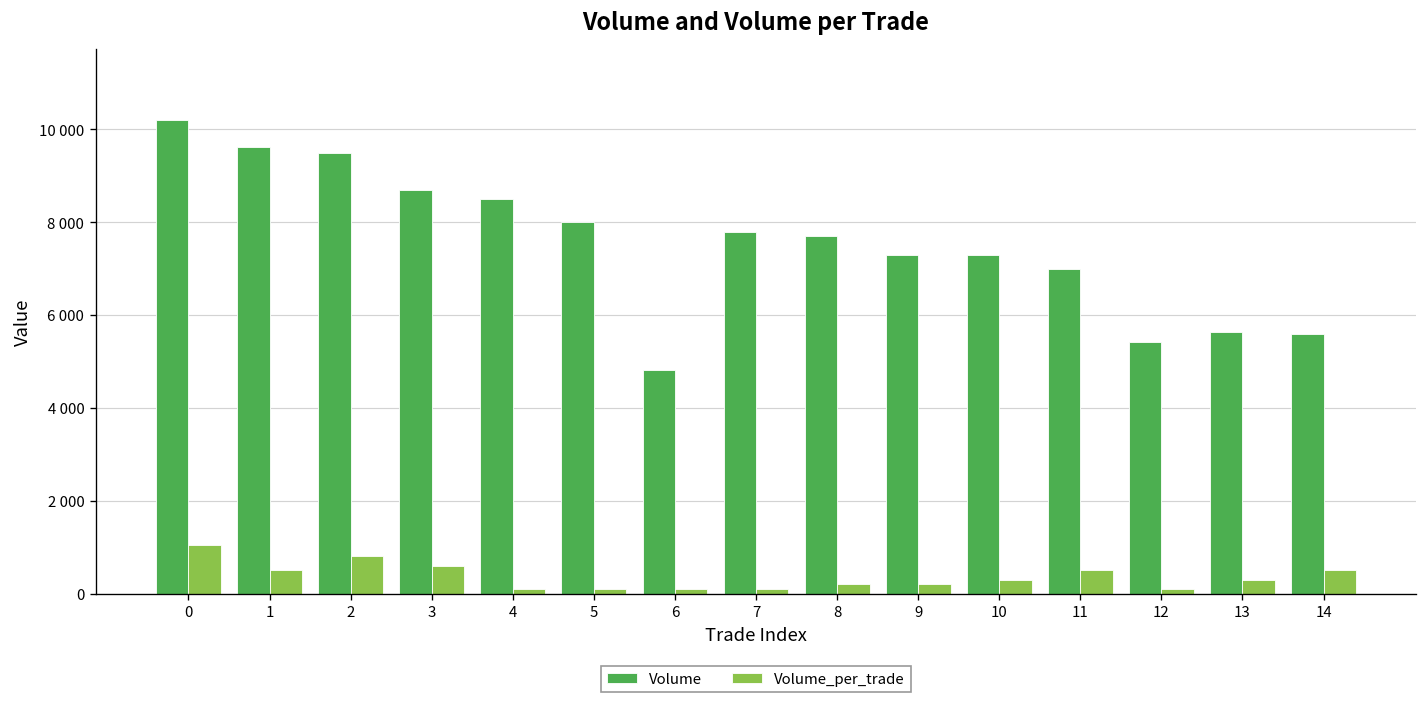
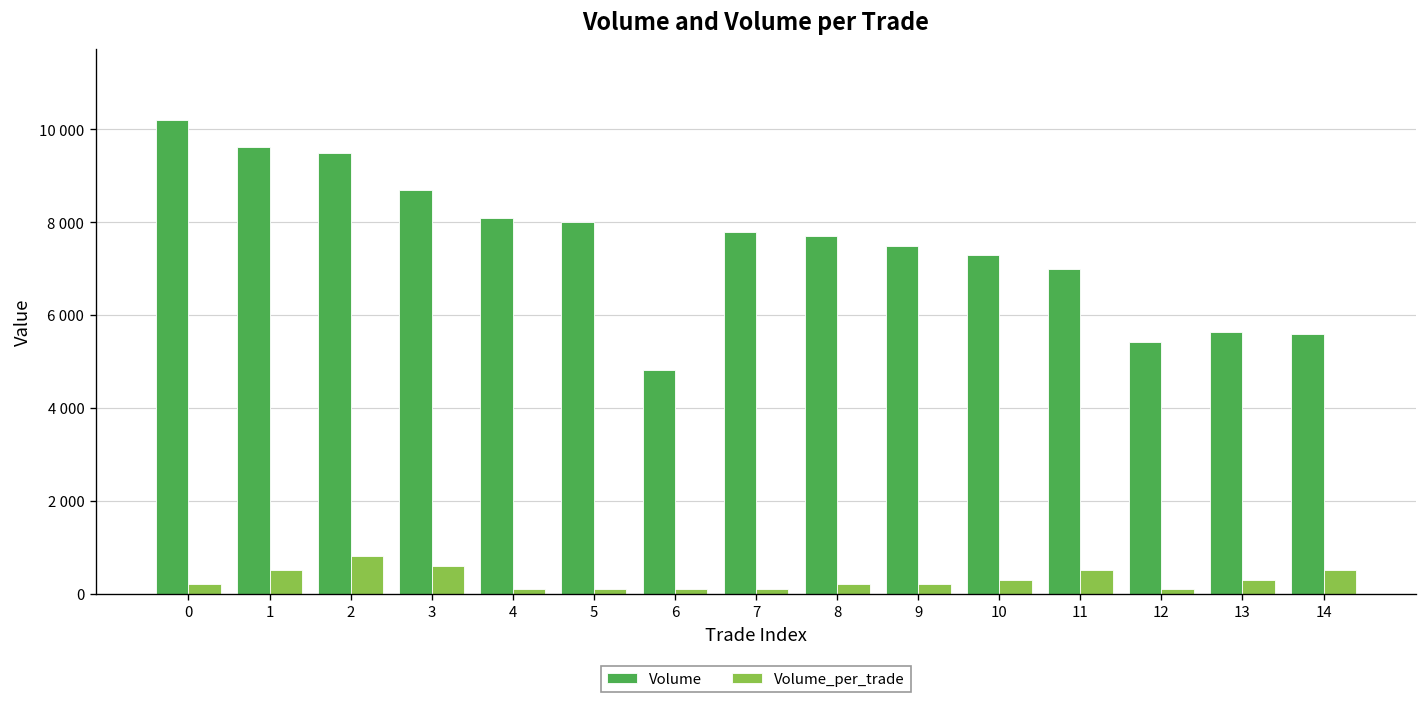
  {
    "Volume": {
      "0": 10200,
      "1": 9600,
      "2": 9500,
      "3": 8700,
-     "4": 8500,
+     "4": 8100,
      "5": 8000,
      "6": 4800,
      "7": 7800,
      "8": 7700,
-     "9": 7300,
+     "9": 7500,
      "10": 7300,
      "11": 7000,
      "12": 5400,
      "13": 5600,
      "14": 5600
    },
    "Volume_per_trade": {
-     "0": 1000,
+     "0": 200,
      "1": 500,
      "2": 800,
      "3": 600,
      "4": 100,
      "5": 100,
      "6": 100,
      "7": 100,
      "8": 200,
      "9": 200,
      "10": 300,
      "11": 500,
      "12": 100,
      "13": 300,
      "14": 500
    }
  }
